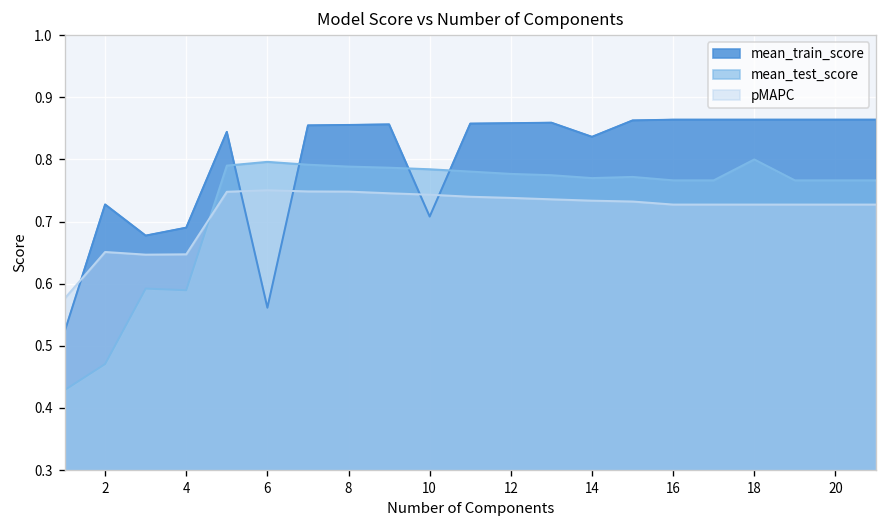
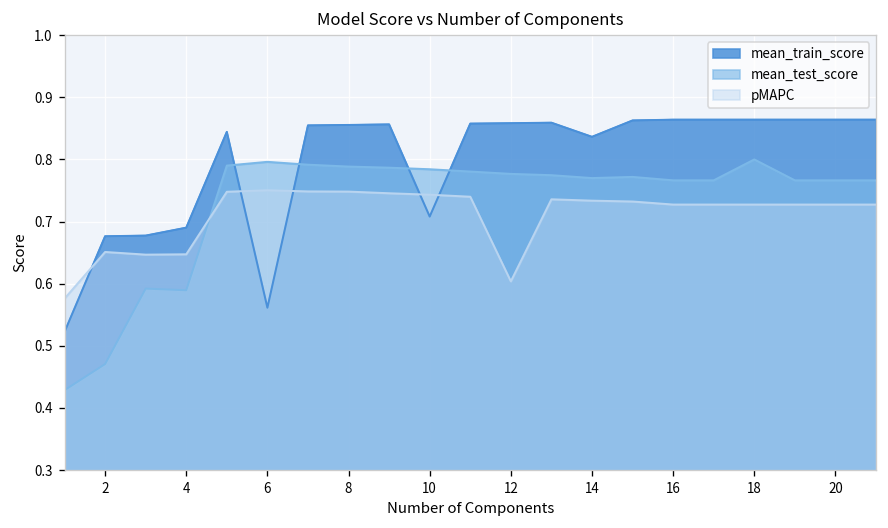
  {
    "mean_train_score": {
-     "2": 0.73,
+     "2": 0.68,
      "4": 0.69,
      "6": 0.56,
      "8": 0.86,
      "10": 0.71,
      "12": 0.86,
      "14": 0.84,
      "16": 0.86,
      "18": 0.86,
      "20": 0.86
    },
    "mean_test_score": {
      "2": 0.47,
      "4": 0.59,
      "6": 0.80,
      "8": 0.79,
      "10": 0.78,
      "12": 0.78,
      "14": 0.77,
      "16": 0.77,
      "18": 0.80,
      "20": 0.77
    },
    "pMAPC": {
      "2": 0.65,
      "4": 0.65,
      "6": 0.75,
      "8": 0.75,
      "10": 0.74,
-     "12": 0.74,
+     "12": 0.60,
      "14": 0.73,
      "16": 0.73,
      "18": 0.73,
      "20": 0.73
    }
  }
